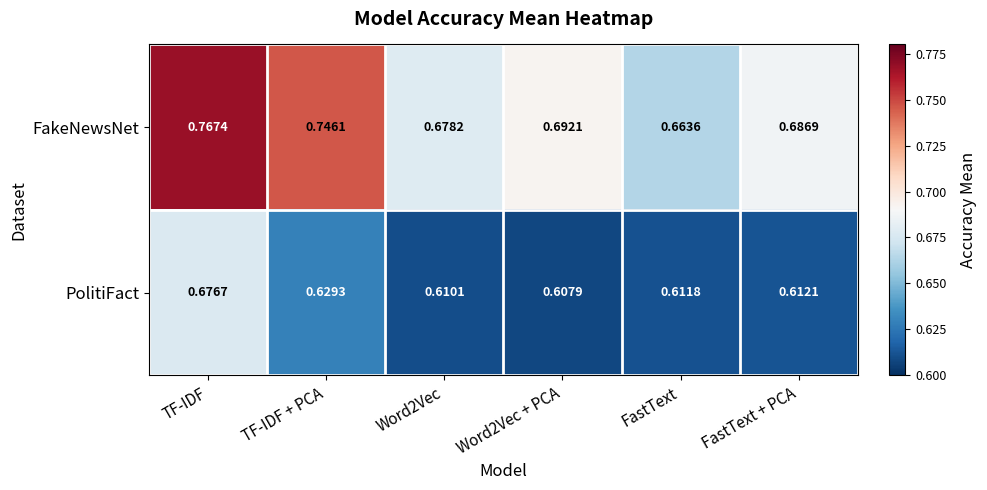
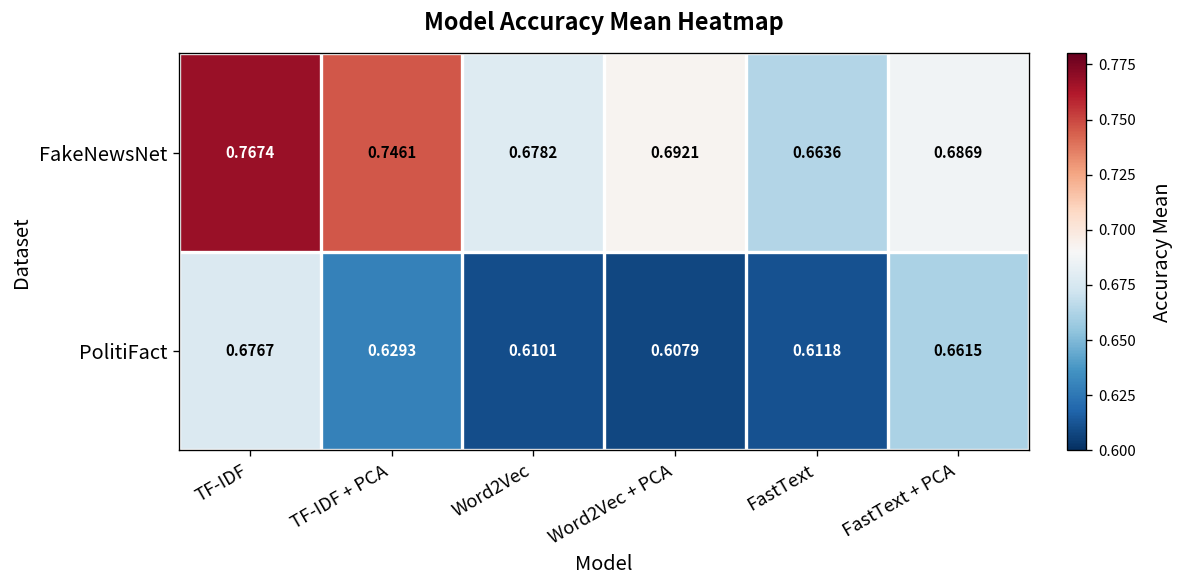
  {
    "FakeNewsNet": {
      "TF-IDF": 0.7674,
      "TF-IDF + PCA": 0.7461,
      "Word2Vec": 0.6782,
      "Word2Vec + PCA": 0.6921,
      "FastText": 0.6636,
      "FastText + PCA": 0.6869
    },
    "PolitiFact": {
      "TF-IDF": 0.6767,
      "TF-IDF + PCA": 0.6293,
      "Word2Vec": 0.6101,
      "Word2Vec + PCA": 0.6079,
      "FastText": 0.6118,
-     "FastText + PCA": 0.6121
+     "FastText + PCA": 0.6615
    }
  }
